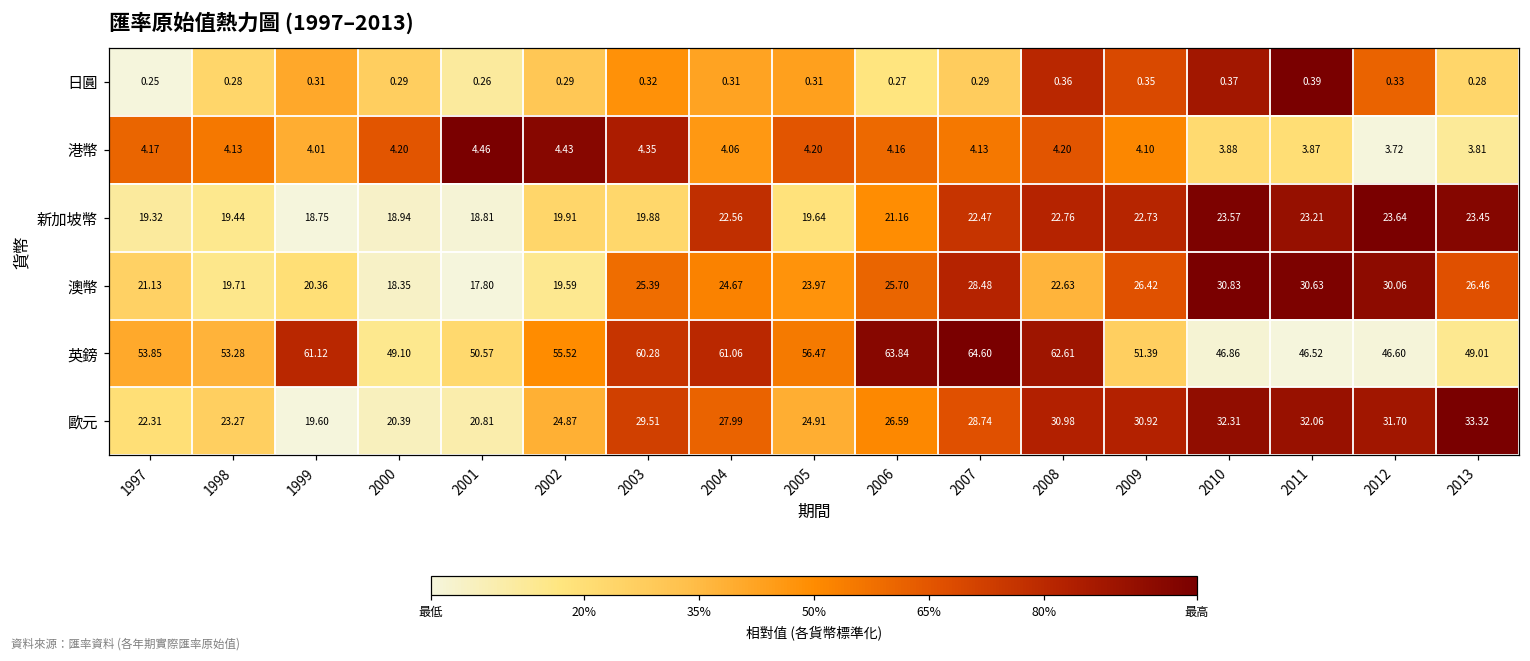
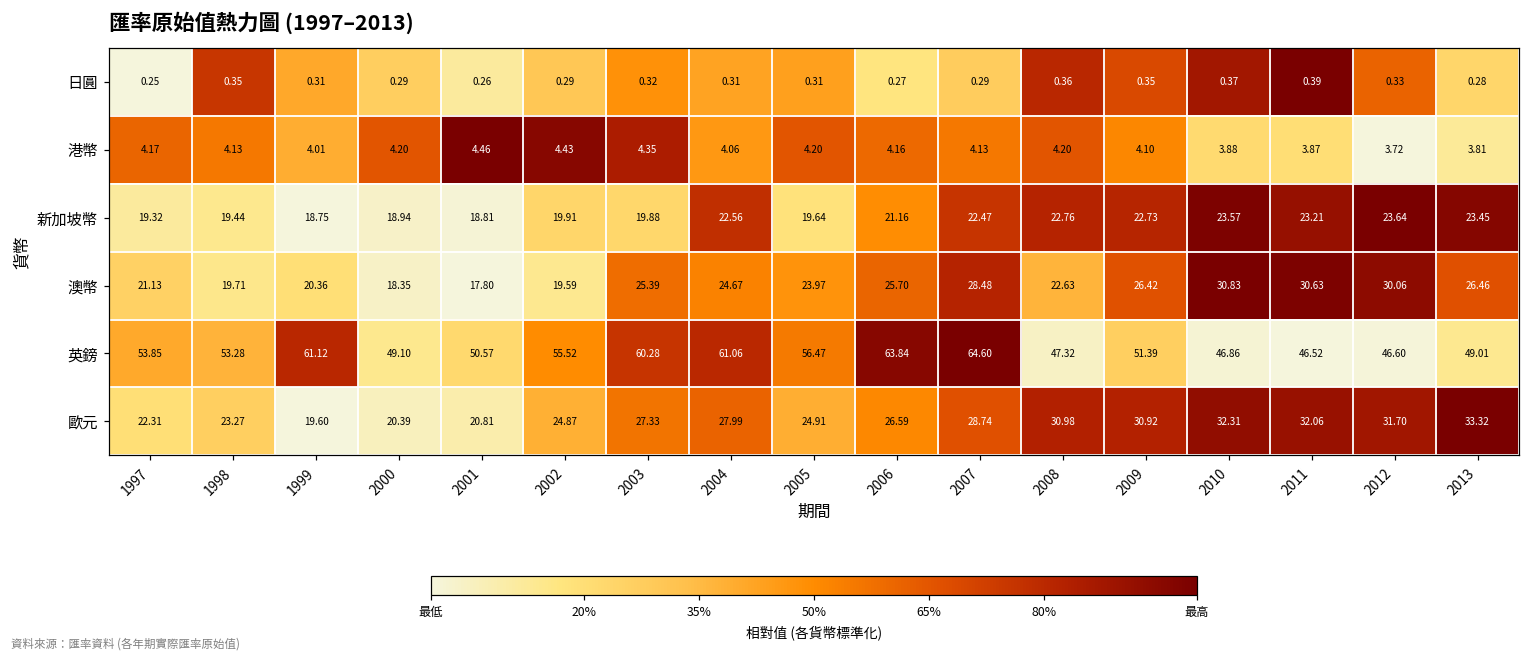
  {
    "日圓": {
      "1997": 0.25,
-     "1998": 0.28,
+     "1998": 0.35,
      "1999": 0.31,
      "2000": 0.29,
      "2001": 0.26,
      "2002": 0.29,
      "2003": 0.32,
      "2004": 0.31,
      "2005": 0.31,
      "2006": 0.27,
      "2007": 0.29,
      "2008": 0.36,
      "2009": 0.35,
      "2010": 0.37,
      "2011": 0.39,
      "2012": 0.33,
      "2013": 0.28
    },
    "港幣": {
      "1997": 4.17,
      "1998": 4.13,
      "1999": 4.01,
      "2000": 4.20,
      "2001": 4.46,
      "2002": 4.43,
      "2003": 4.35,
      "2004": 4.06,
      "2005": 4.20,
      "2006": 4.16,
      "2007": 4.13,
      "2008": 4.20,
      "2009": 4.10,
      "2010": 3.88,
      "2011": 3.87,
      "2012": 3.72,
      "2013": 3.81
    },
    "新加坡幣": {
      "1997": 19.32,
      "1998": 19.44,
      "1999": 18.75,
      "2000": 18.94,
      "2001": 18.81,
      "2002": 19.91,
      "2003": 19.88,
      "2004": 22.56,
      "2005": 19.64,
      "2006": 21.16,
      "2007": 22.47,
      "2008": 22.76,
      "2009": 22.73,
      "2010": 23.57,
      "2011": 23.21,
      "2012": 23.64,
      "2013": 23.45
    },
    "澳幣": {
      "1997": 21.13,
      "1998": 19.71,
      "1999": 20.36,
      "2000": 18.35,
      "2001": 17.80,
      "2002": 19.59,
      "2003": 25.39,
      "2004": 24.67,
      "2005": 23.97,
      "2006": 25.70,
      "2007": 28.48,
      "2008": 22.63,
      "2009": 26.42,
      "2010": 30.83,
      "2011": 30.63,
      "2012": 30.06,
      "2013": 26.46
    },
    "英鎊": {
      "1997": 53.85,
      "1998": 53.28,
      "1999": 61.12,
      "2000": 49.10,
      "2001": 50.57,
      "2002": 55.52,
      "2003": 60.28,
      "2004": 61.06,
      "2005": 56.47,
      "2006": 63.84,
      "2007": 64.60,
-     "2008": 62.61,
+     "2008": 47.32,
      "2009": 51.39,
      "2010": 46.86,
      "2011": 46.52,
      "2012": 46.60,
      "2013": 49.01
    },
    "歐元": {
      "1997": 22.31,
      "1998": 23.27,
      "1999": 19.60,
      "2000": 20.39,
      "2001": 20.81,
      "2002": 24.87,
-     "2003": 29.51,
+     "2003": 27.33,
      "2004": 27.99,
      "2005": 24.91,
      "2006": 26.59,
      "2007": 28.74,
      "2008": 30.98,
      "2009": 30.92,
      "2010": 32.31,
      "2011": 32.06,
      "2012": 31.70,
      "2013": 33.32
    }
  }
